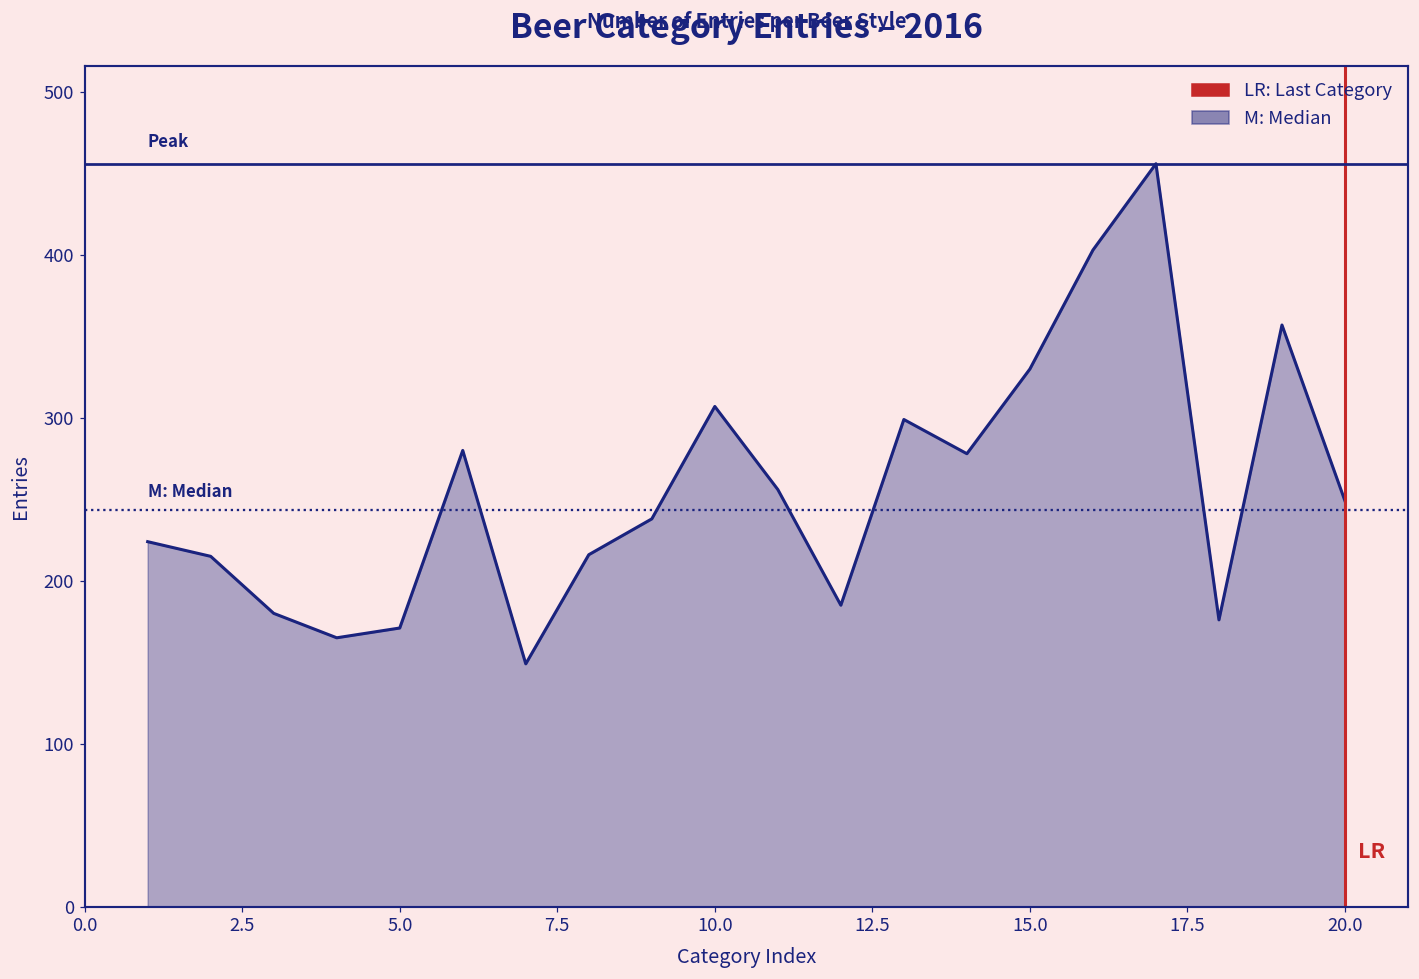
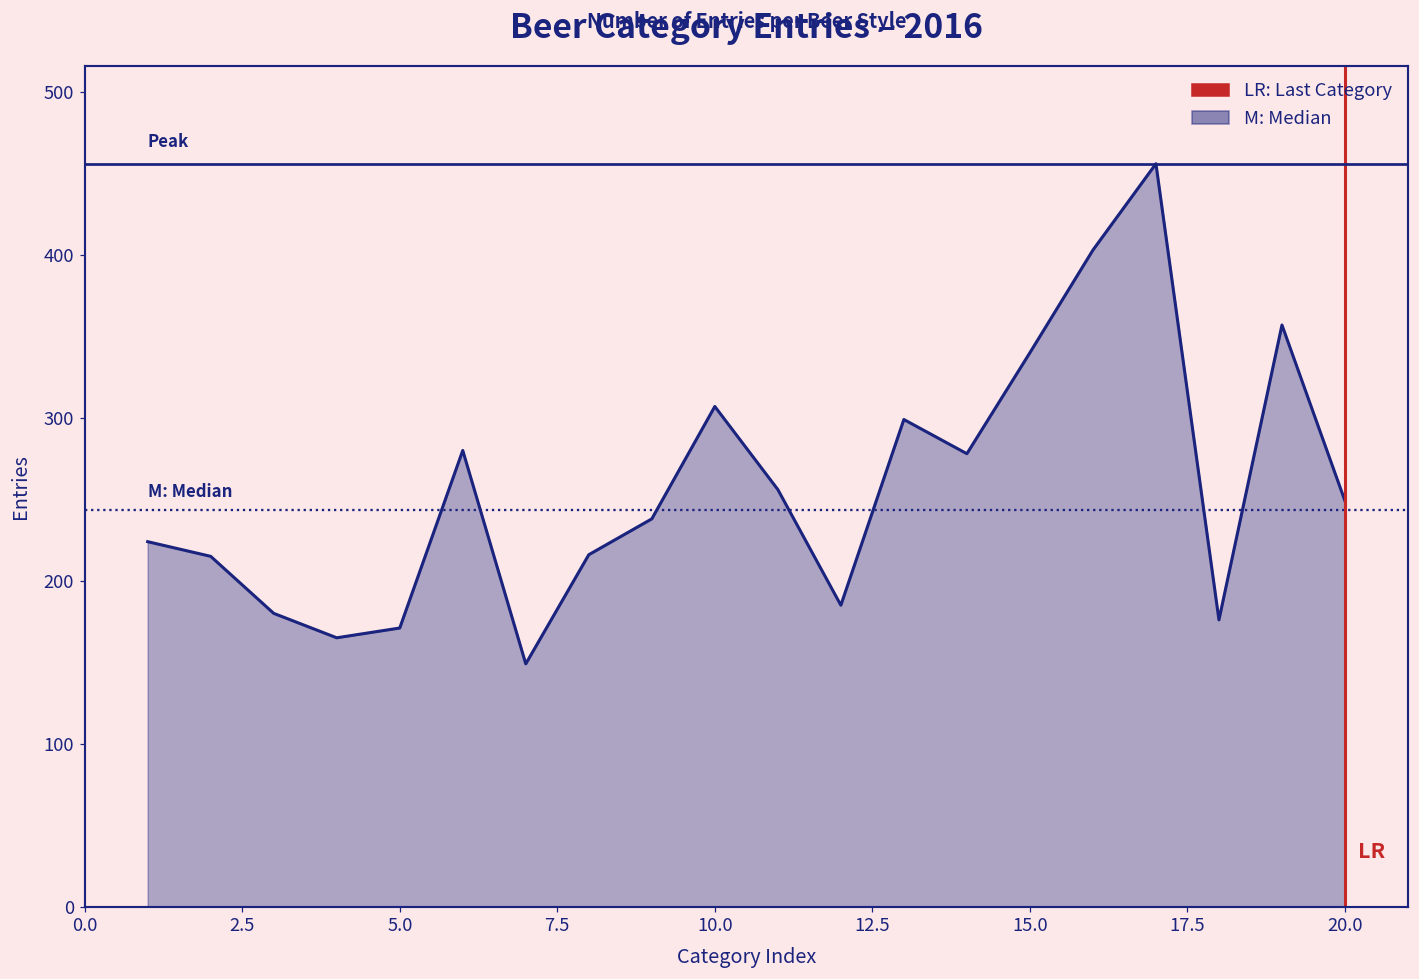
  {
    "5.0": 171,
    "10.0": 307,
-   "15.0": 330,
+   "15.0": 340,
    "20.0": 249
  }
